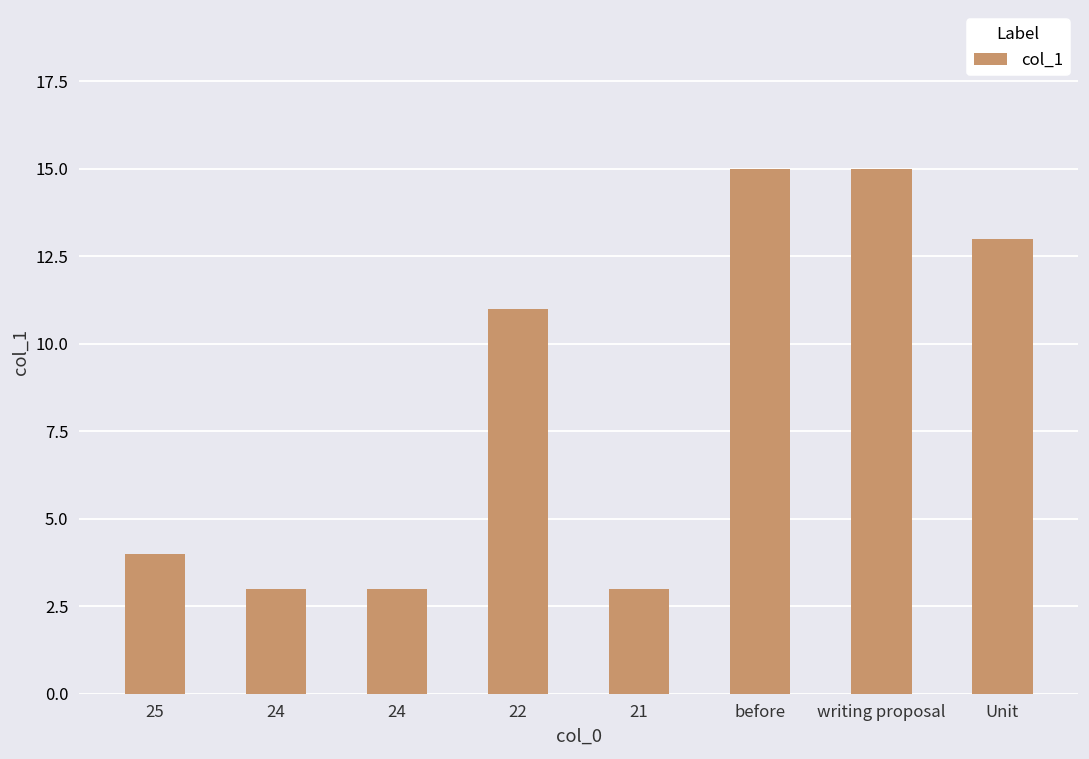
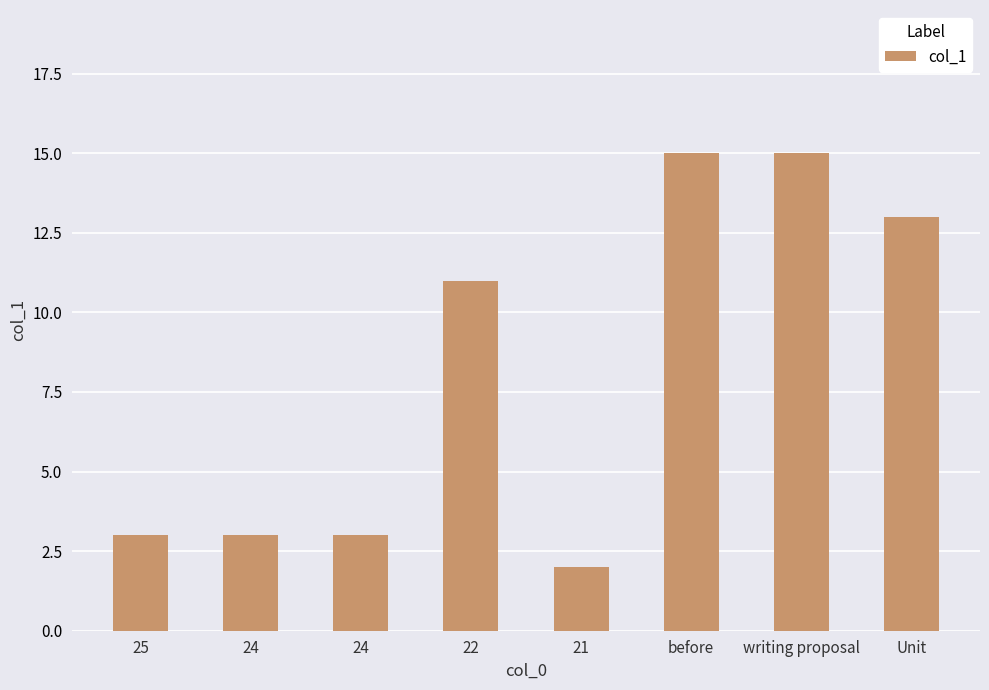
  {
-   "25": 4,
+   "25": 3,
    "22": 11,
-   "21": 3,
+   "21": 2,
    "before": 15,
    "writing proposal": 15,
    "Unit": 13
  }
